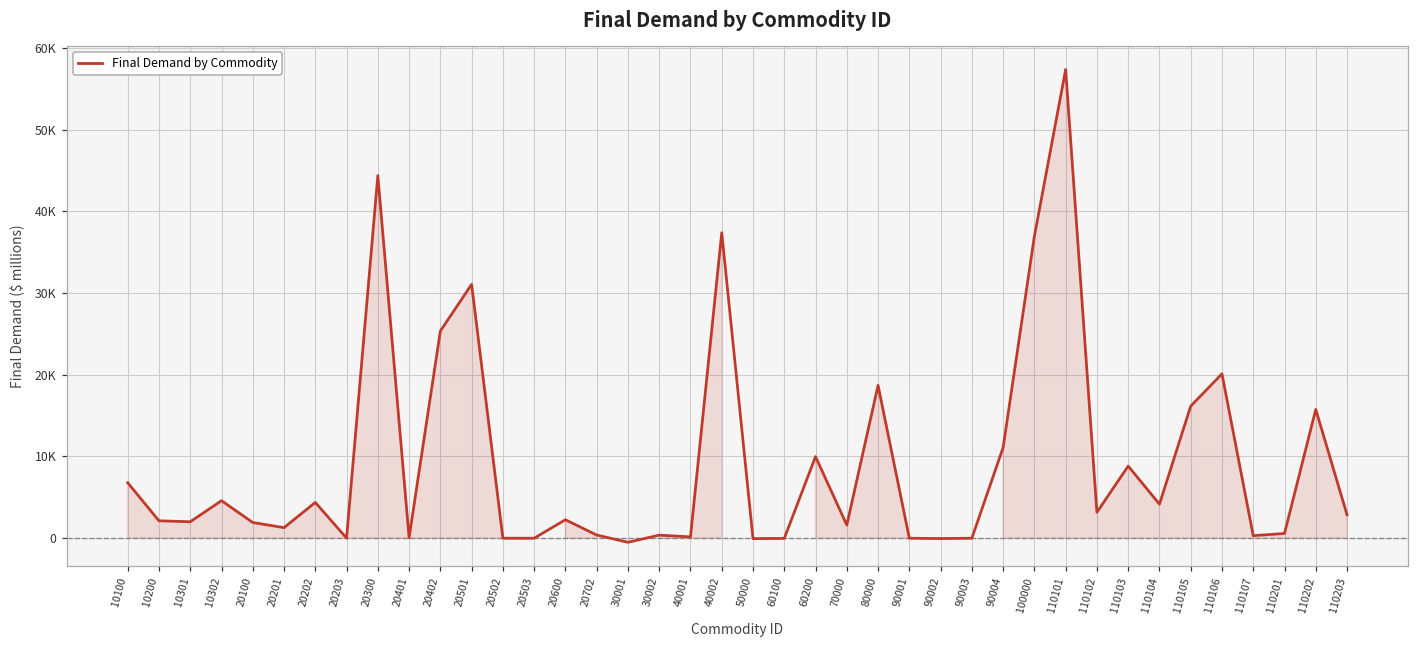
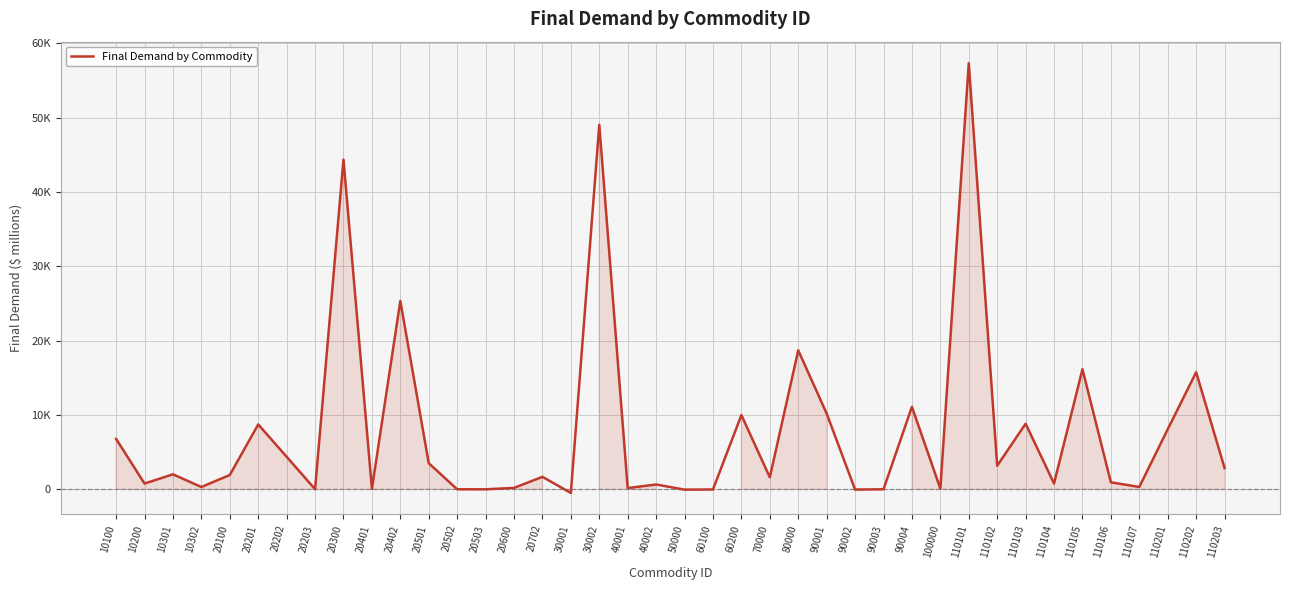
  {
    "10100": 7000,
-   "10200": 2000,
+   "10200": 1000,
    "10301": 2000,
-   "10302": 5000,
+   "10302": 0,
    "20100": 2000,
-   "20201": 1000,
+   "20201": 9000,
    "20202": 4000,
    "20203": 0,
    "20300": 44000,
    "20401": 0,
    "20402": 25000,
-   "20501": 31000,
+   "20501": 4000,
    "20502": 0,
    "20503": 0,
-   "20600": 2000,
-   "20702": 0,
+   "20600": 0,
+   "20702": 2000,
    "30001": 0,
-   "30002": 0,
+   "30002": 49000,
    "40001": 0,
-   "40002": 37000,
+   "40002": 1000,
    "50000": 0,
    "60100": 0,
    "60200": 10000,
    "70000": 2000,
    "80000": 19000,
-   "90001": 0,
+   "90001": 10000,
    "90002": 0,
    "90003": 0,
    "90004": 11000,
-   "100000": 37000,
+   "100000": 0,
    "110101": 57000,
    "110102": 3000,
    "110103": 9000,
-   "110104": 4000,
+   "110104": 1000,
    "110105": 16000,
-   "110106": 20000,
+   "110106": 1000,
    "110107": 0,
-   "110201": 1000,
+   "110201": 8000,
    "110202": 16000,
    "110203": 3000
  }
